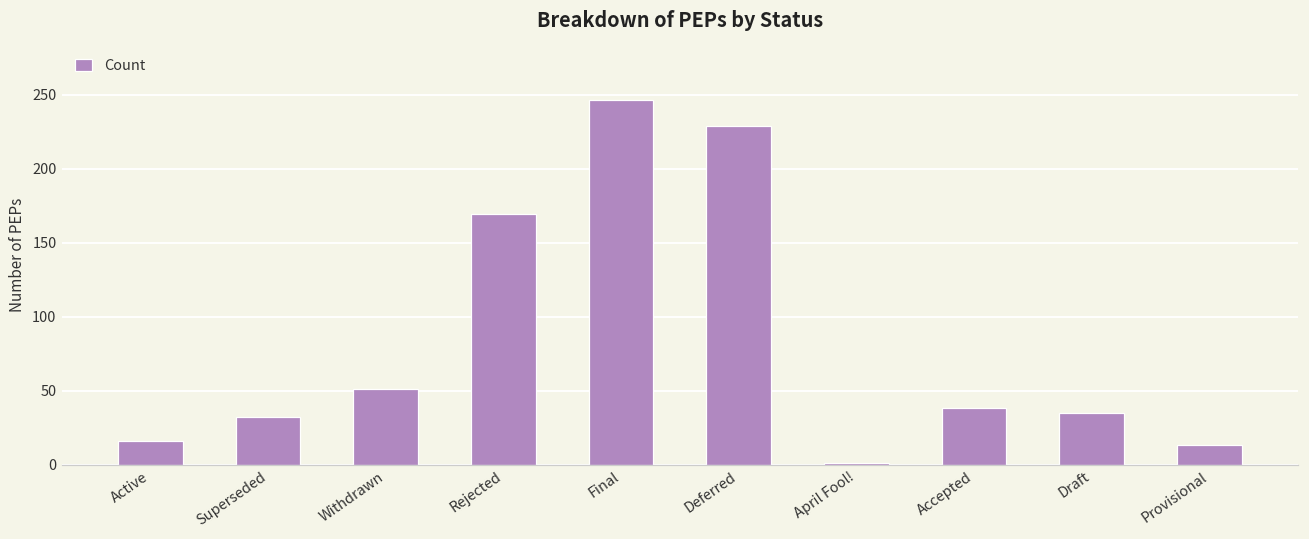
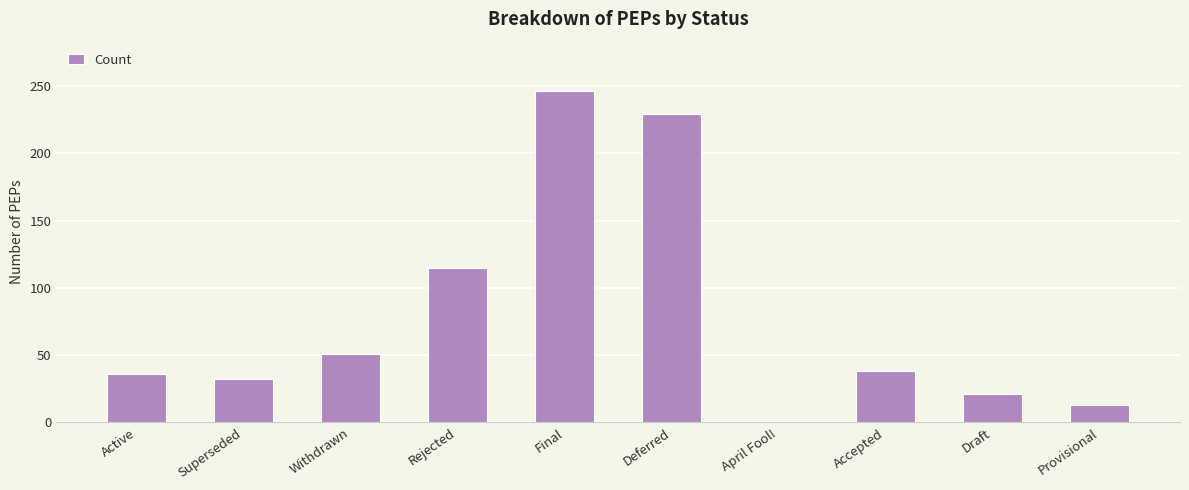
  {
-   "Active": 16,
+   "Active": 36,
    "Superseded": 32,
    "Withdrawn": 51,
-   "Rejected": 169,
+   "Rejected": 115,
    "Final": 246,
    "Deferred": 229,
    "Accepted": 38,
-   "Draft": 35,
+   "Draft": 21,
    "Provisional": 13
  }
